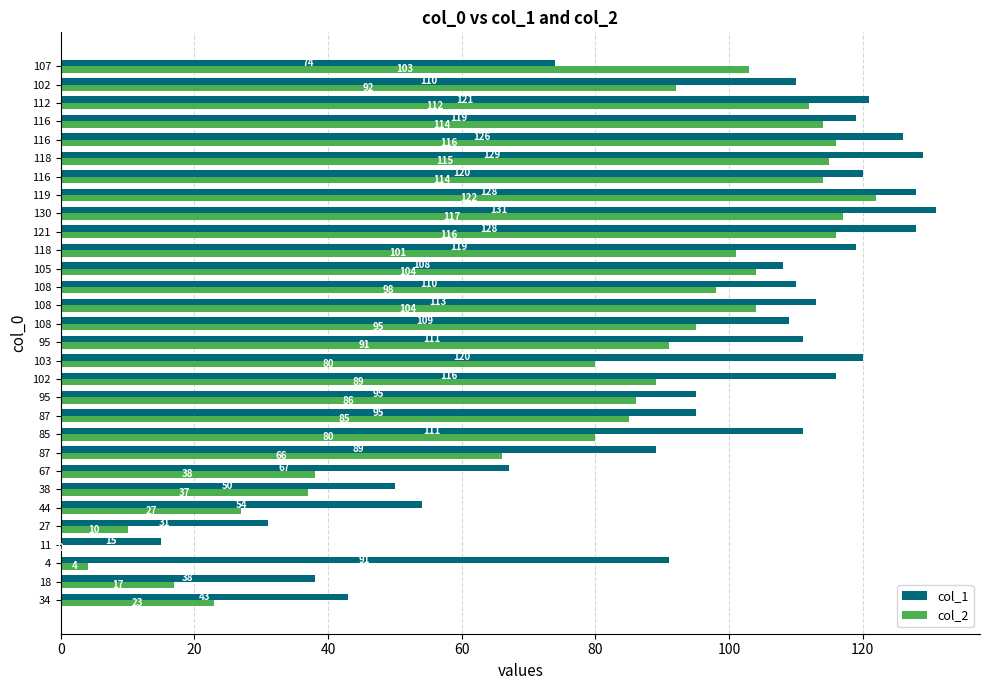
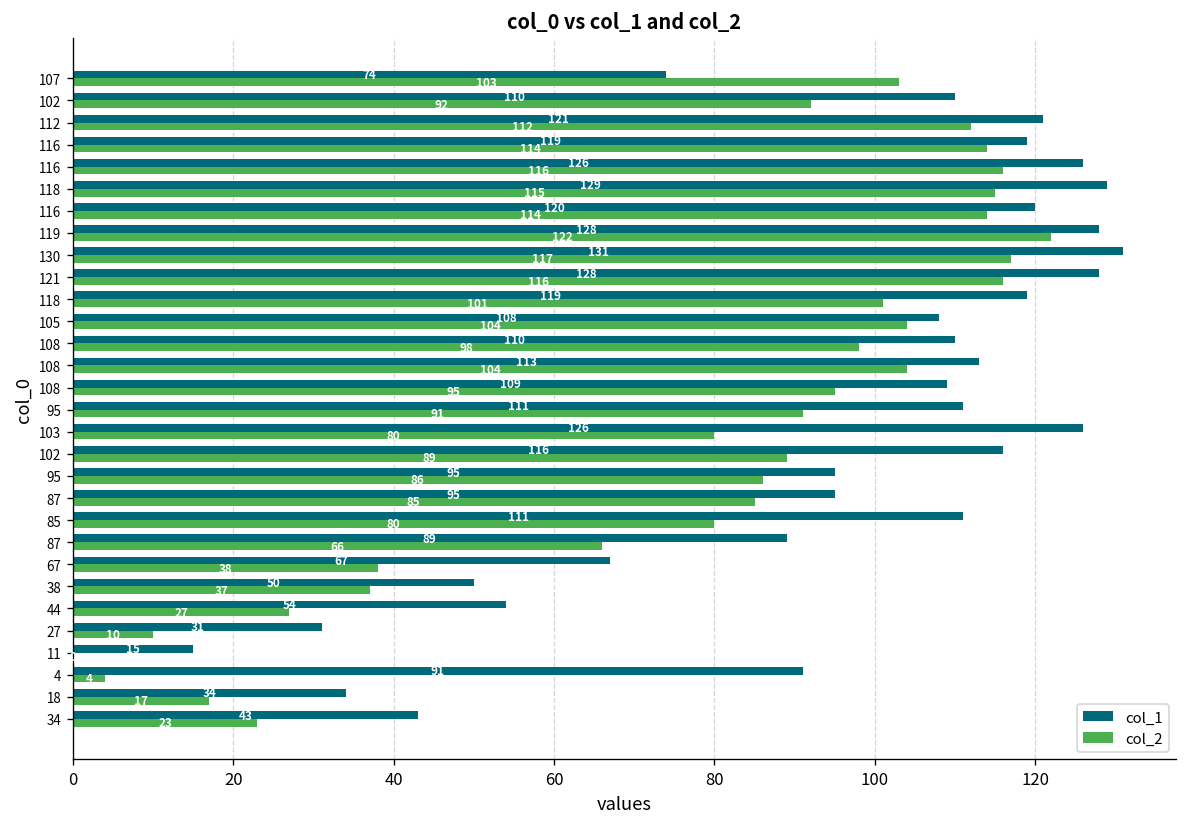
  {
    "col_1": {
      "107": 74,
      "112": 121,
      "119": 128,
      "130": 131,
      "121": 128,
      "105": 108,
-     "103": 120,
+     "103": 126,
      "85": 111,
      "67": 67,
      "38": 50,
      "44": 54,
      "11": 15,
-     "18": 38,
+     "18": 34,
      "34": 43
    },
    "col_2": {
      "107": 103,
      "112": 112,
      "119": 122,
      "130": 117,
      "121": 116,
      "105": 104,
      "103": 80,
      "85": 80,
      "67": 38,
      "38": 37,
      "44": 27,
      "27": 10,
      "4": 4,
      "18": 17,
      "34": 23
    }
  }
